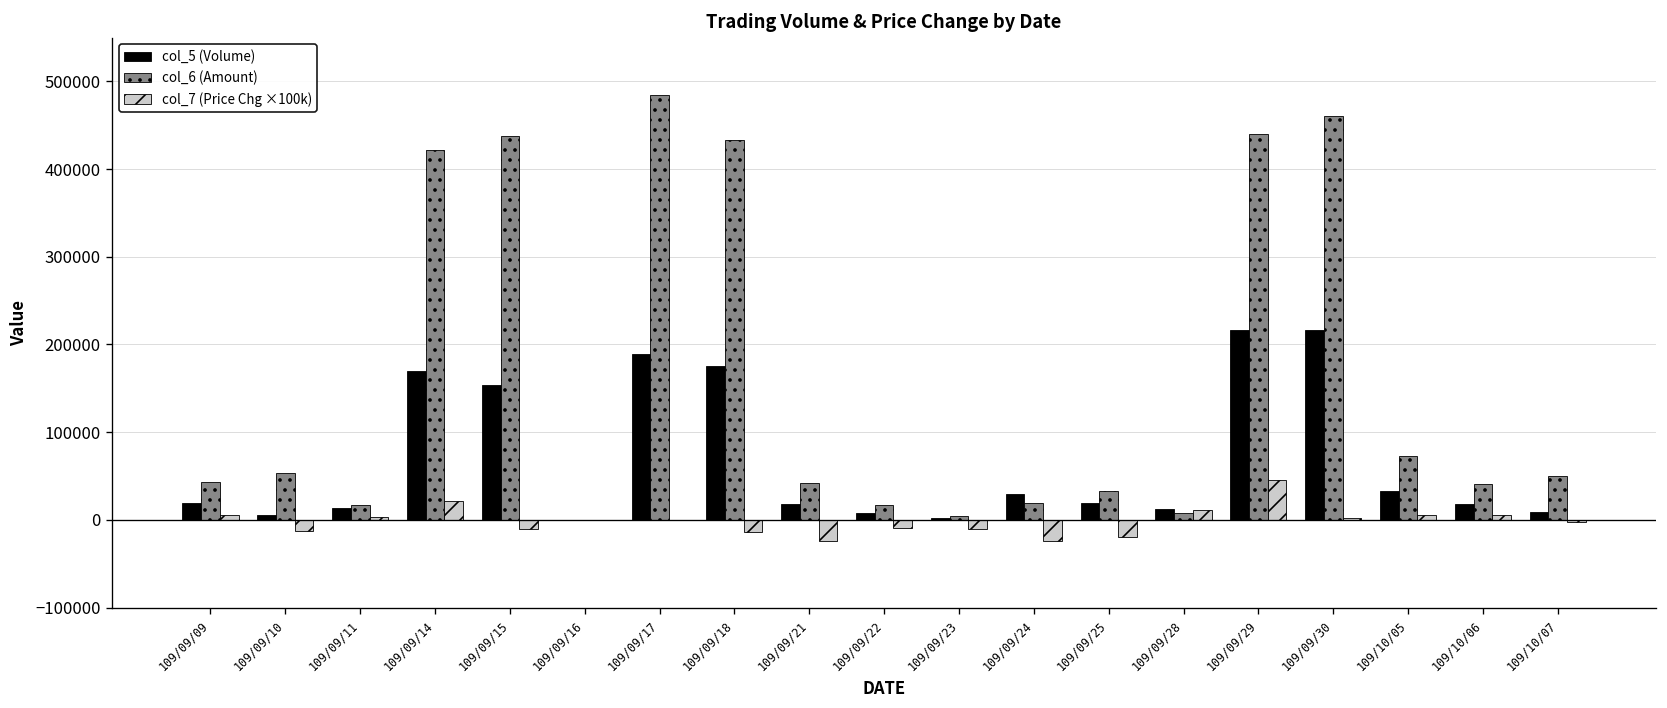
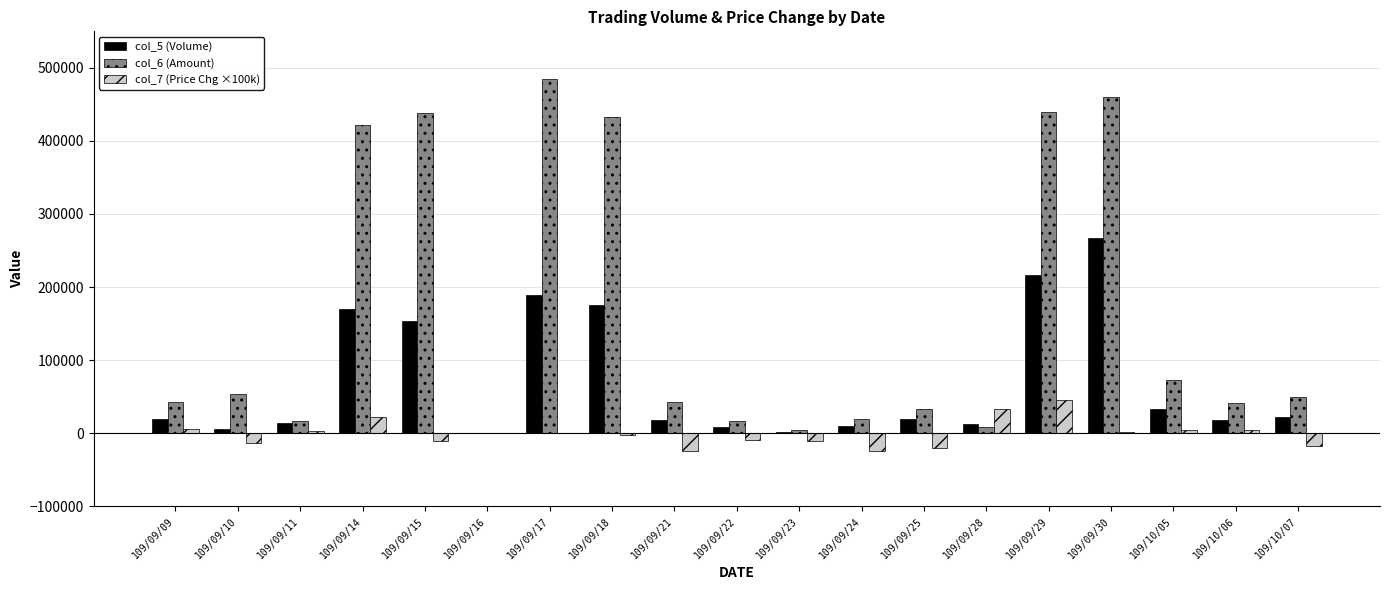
  {
    "col_5 (Volume)": {
      "109/09/09": 20000,
      "109/09/10": 10000,
      "109/09/11": 10000,
      "109/09/14": 170000,
      "109/09/15": 150000,
      "109/09/16": 0,
      "109/09/17": 190000,
      "109/09/18": 180000,
      "109/09/21": 20000,
      "109/09/22": 10000,
-     "109/09/24": 30000,
+     "109/09/24": 10000,
      "109/09/25": 20000,
      "109/09/28": 10000,
      "109/09/29": 220000,
-     "109/09/30": 220000,
+     "109/09/30": 270000,
      "109/10/05": 30000,
      "109/10/06": 20000,
-     "109/10/07": 10000
+     "109/10/07": 20000
    },
    "col_6 (Amount)": {
      "109/09/09": 40000,
      "109/09/10": 50000,
      "109/09/11": 20000,
      "109/09/14": 420000,
      "109/09/15": 440000,
      "109/09/16": 0,
      "109/09/17": 480000,
      "109/09/18": 430000,
      "109/09/21": 40000,
      "109/09/22": 20000,
      "109/09/23": 0,
      "109/09/24": 20000,
      "109/09/25": 30000,
      "109/09/28": 10000,
      "109/09/29": 440000,
      "109/09/30": 460000,
      "109/10/05": 70000,
      "109/10/06": 40000,
      "109/10/07": 50000
    },
    "col_7 (Price Chg ×100k)": {
      "109/09/09": 10000,
      "109/09/10": -10000,
      "109/09/14": 20000,
      "109/09/15": -10000,
      "109/09/16": 0,
      "109/09/17": 0,
-     "109/09/18": -10000,
+     "109/09/18": 0,
      "109/09/21": -20000,
      "109/09/22": -10000,
      "109/09/23": -10000,
      "109/09/24": -20000,
      "109/09/25": -20000,
-     "109/09/28": 10000,
+     "109/09/28": 30000,
      "109/09/29": 50000,
      "109/10/05": 10000,
      "109/10/06": 10000,
-     "109/10/07": 0
+     "109/10/07": -20000
    }
  }
